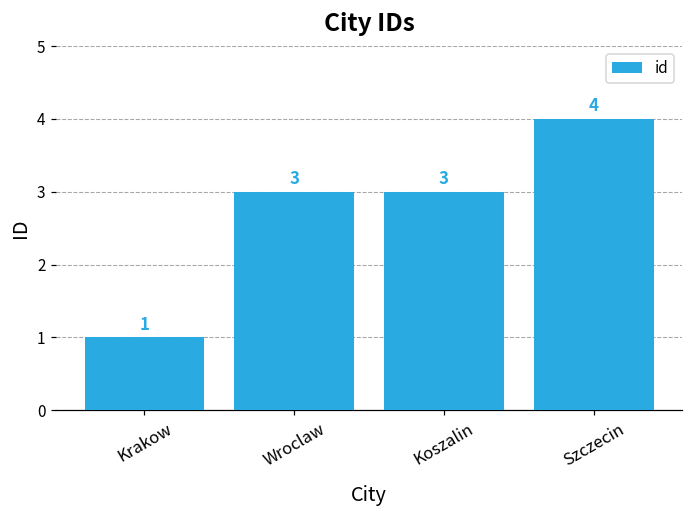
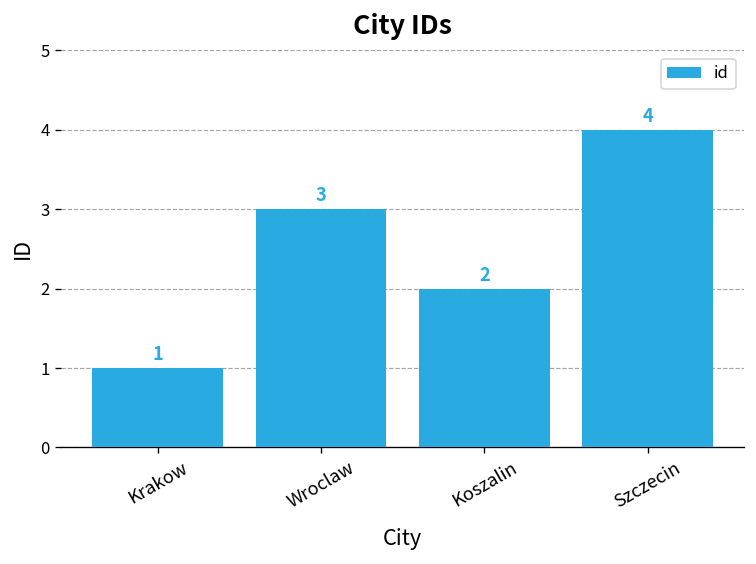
  {
    "Krakow": 1,
    "Wroclaw": 3,
-   "Koszalin": 3,
+   "Koszalin": 2,
    "Szczecin": 4
  }
